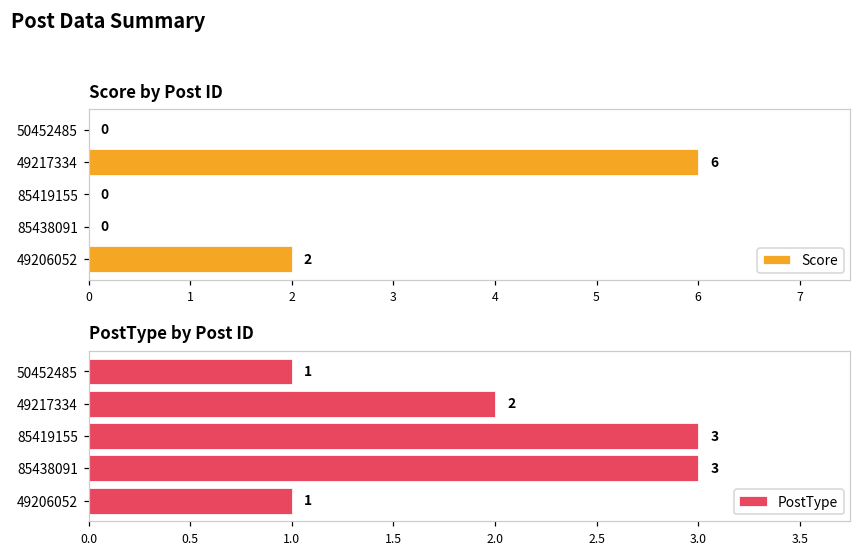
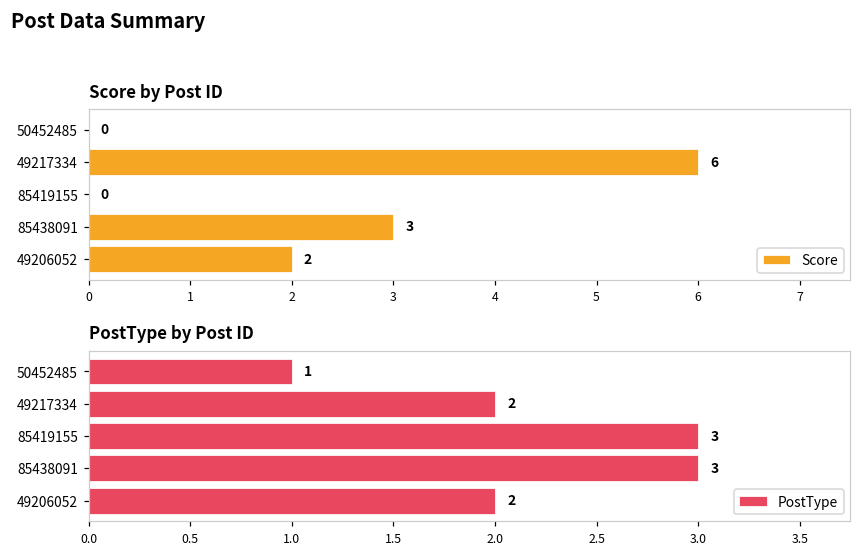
  {
    "Score by Post ID": {
      "50452485": 0,
      "49217334": 6,
      "85419155": 0,
-     "85438091": 0,
+     "85438091": 3,
      "49206052": 2
    },
    "PostType by Post ID": {
      "50452485": 1,
      "49217334": 2,
      "85419155": 3,
      "85438091": 3,
-     "49206052": 1
+     "49206052": 2
    }
  }
